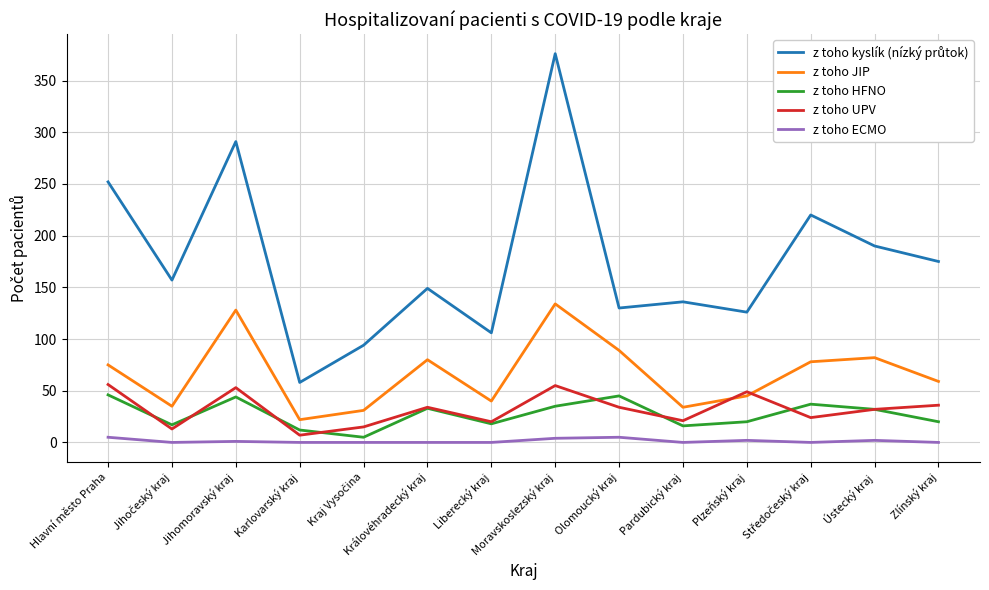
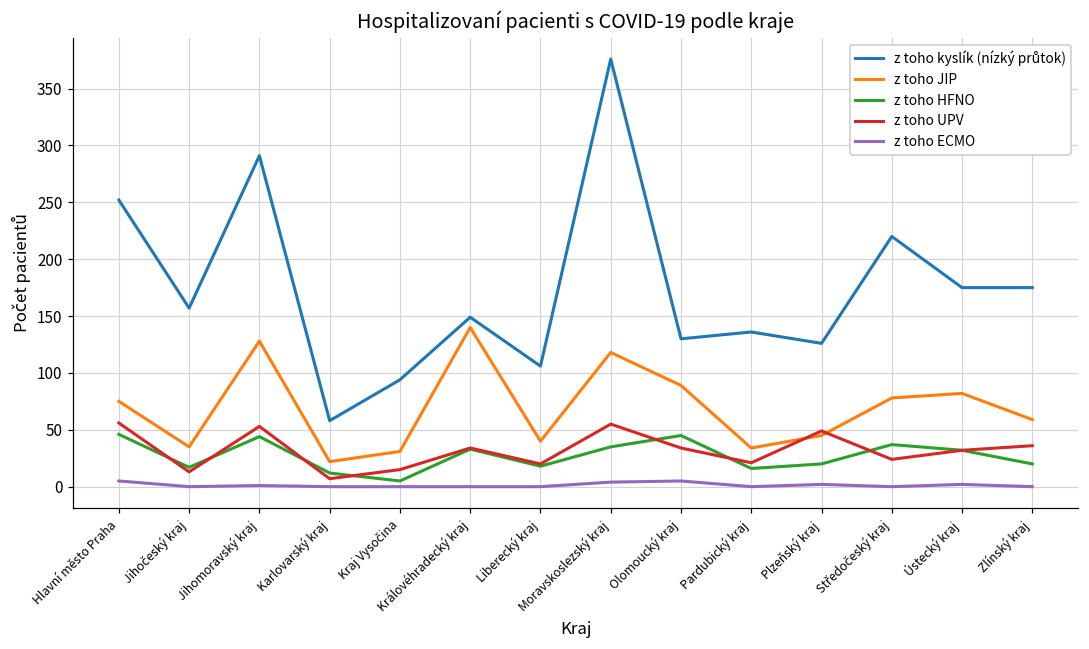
  {
    "z toho kyslík (nízký průtok)": {
      "Hlavní město Praha": 252,
      "Jihočeský kraj": 157,
      "Jihomoravský kraj": 291,
      "Karlovarský kraj": 58,
      "Kraj Vysočina": 94,
      "Královéhradecký kraj": 149,
      "Liberecký kraj": 106,
      "Moravskoslezský kraj": 376,
      "Olomoucký kraj": 130,
      "Pardubický kraj": 136,
      "Plzeňský kraj": 126,
      "Středočeský kraj": 220,
-     "Ústecký kraj": 190,
+     "Ústecký kraj": 175,
      "Zlínský kraj": 175
    },
    "z toho JIP": {
      "Hlavní město Praha": 75,
      "Jihočeský kraj": 35,
      "Jihomoravský kraj": 128,
      "Karlovarský kraj": 22,
      "Kraj Vysočina": 31,
-     "Královéhradecký kraj": 80,
+     "Královéhradecký kraj": 140,
      "Liberecký kraj": 40,
-     "Moravskoslezský kraj": 134,
+     "Moravskoslezský kraj": 118,
      "Olomoucký kraj": 89,
      "Pardubický kraj": 34,
      "Plzeňský kraj": 45,
      "Středočeský kraj": 78,
      "Ústecký kraj": 82,
      "Zlínský kraj": 59
    },
    "z toho HFNO": {
      "Hlavní město Praha": 46,
      "Jihočeský kraj": 17,
      "Jihomoravský kraj": 44,
      "Karlovarský kraj": 12,
      "Kraj Vysočina": 5,
      "Moravskoslezský kraj": 35,
      "Olomoucký kraj": 45,
      "Pardubický kraj": 16,
      "Plzeňský kraj": 20,
      "Středočeský kraj": 37,
      "Zlínský kraj": 20
    },
    "z toho UPV": {
      "Hlavní město Praha": 56,
      "Jihočeský kraj": 13,
      "Jihomoravský kraj": 53,
      "Karlovarský kraj": 7,
      "Kraj Vysočina": 15,
      "Moravskoslezský kraj": 55,
      "Olomoucký kraj": 34,
      "Pardubický kraj": 21,
      "Plzeňský kraj": 49,
      "Středočeský kraj": 24,
      "Zlínský kraj": 36
    },
    "z toho ECMO": {
      "Hlavní město Praha": 5,
      "Jihočeský kraj": 0,
      "Jihomoravský kraj": 1,
      "Karlovarský kraj": 0,
      "Kraj Vysočina": 0,
      "Královéhradecký kraj": 0,
      "Liberecký kraj": 0,
      "Moravskoslezský kraj": 4,
      "Olomoucký kraj": 5,
      "Pardubický kraj": 0,
      "Plzeňský kraj": 2,
      "Středočeský kraj": 0,
      "Ústecký kraj": 2,
      "Zlínský kraj": 0
    }
  }
